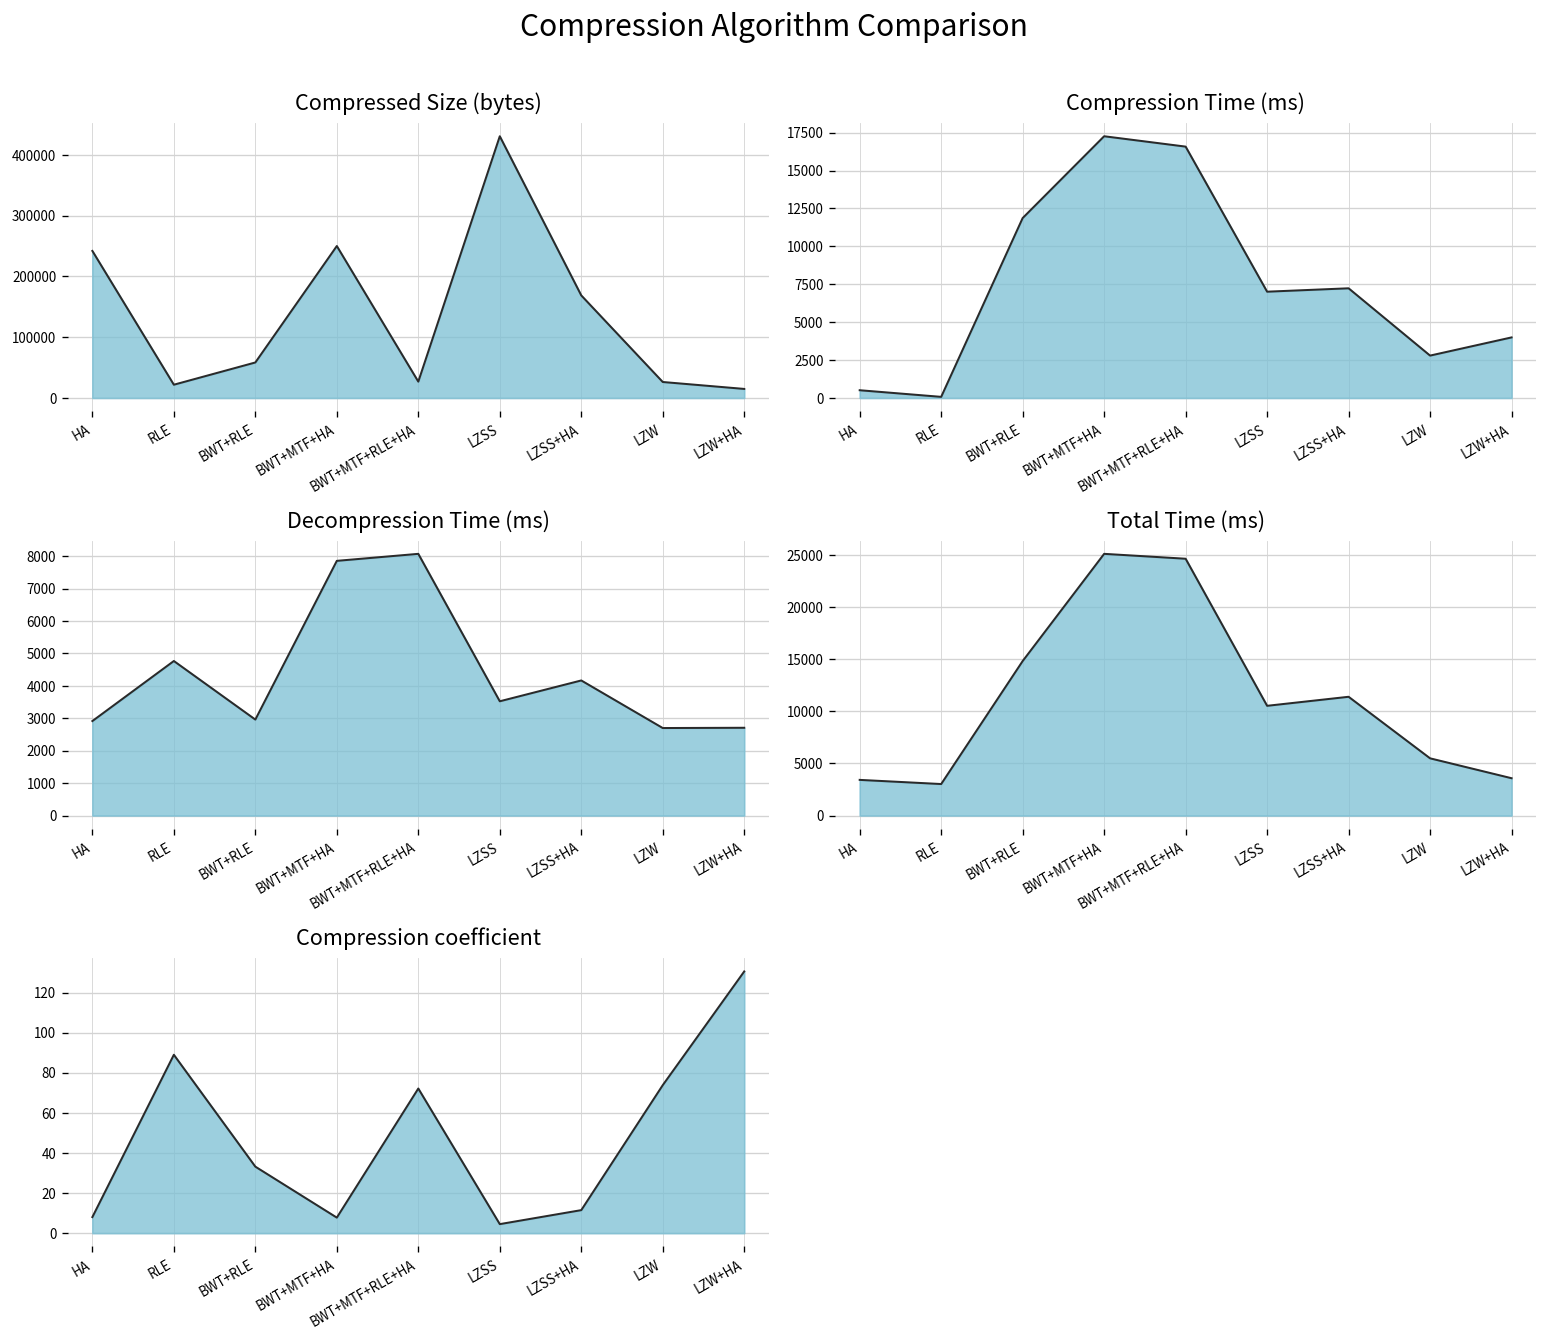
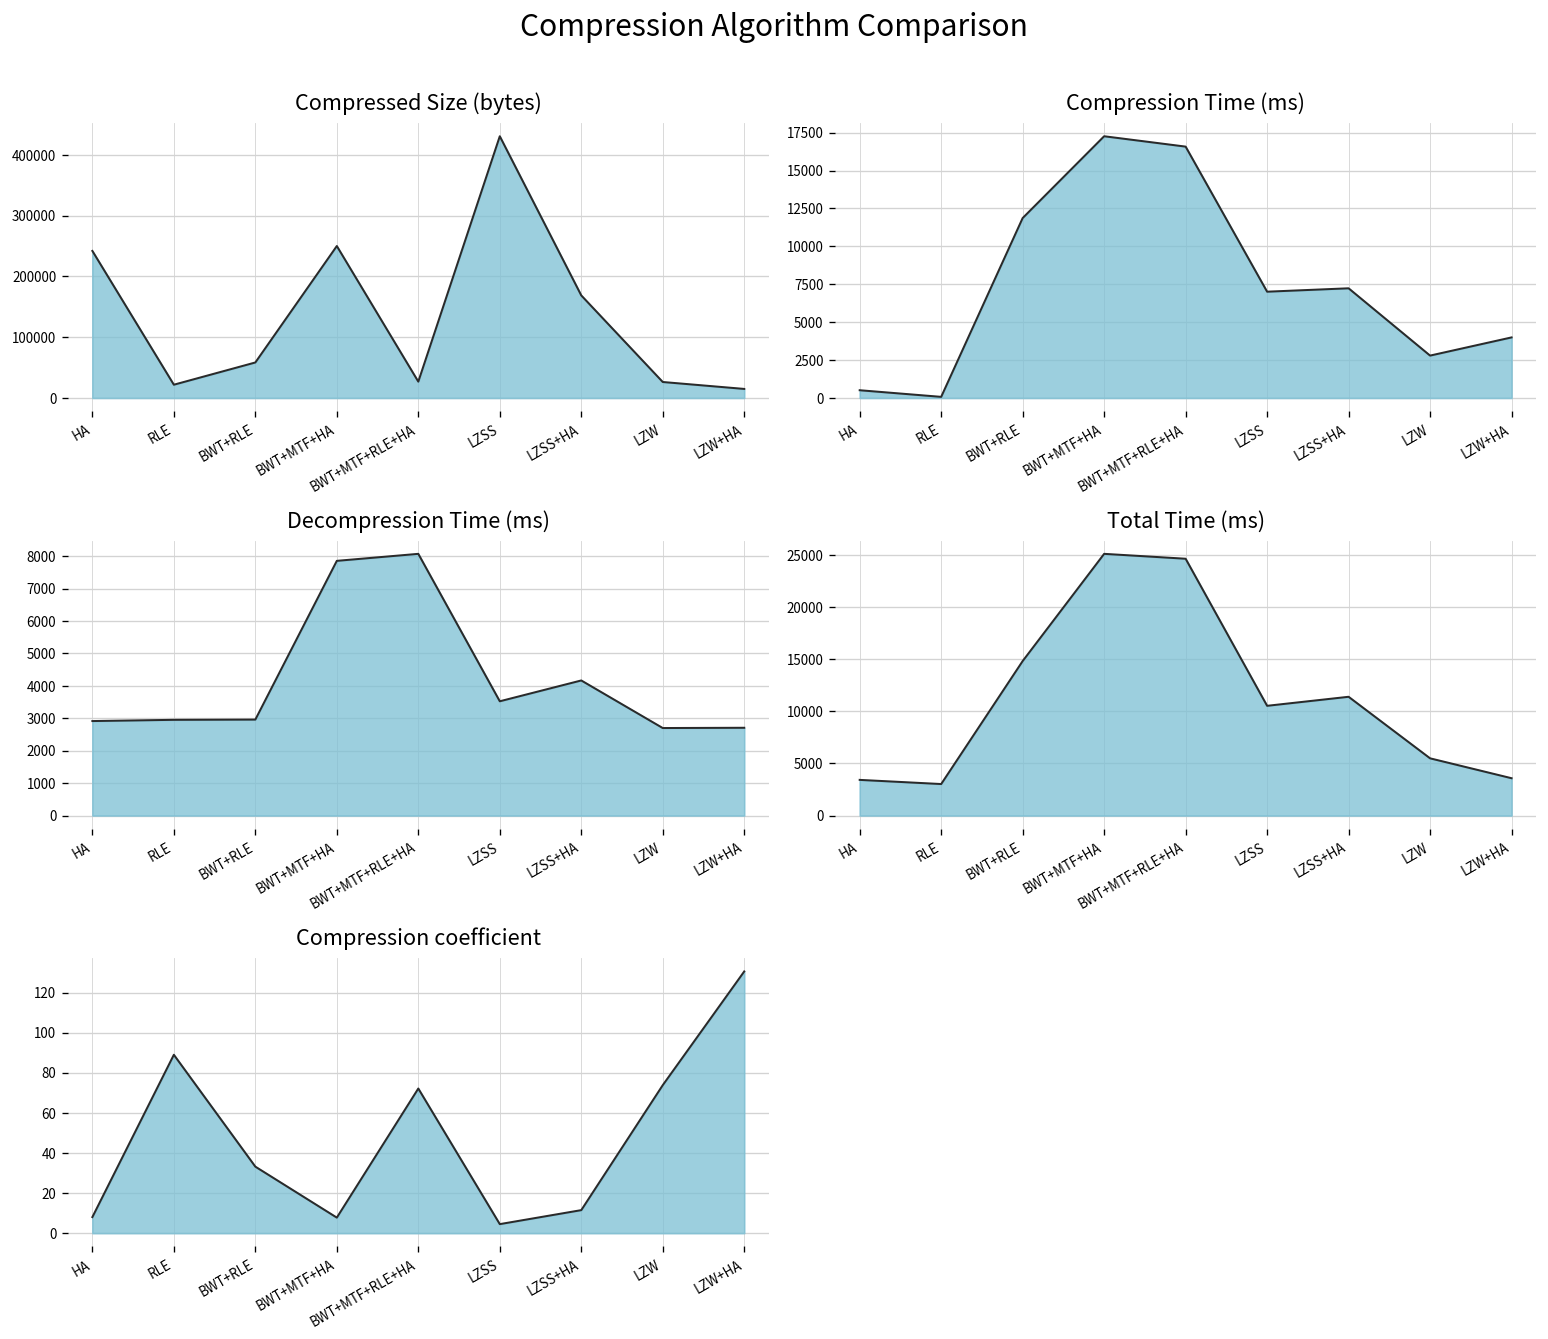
  {
    "Compressed Size (bytes)": {
      "HA": 240000,
      "RLE": 20000,
      "BWT+RLE": 60000,
      "BWT+MTF+HA": 250000,
      "BWT+MTF+RLE+HA": 30000,
      "LZSS": 430000,
      "LZSS+HA": 170000,
      "LZW": 30000,
      "LZW+HA": 10000
    },
    "Compression Time (ms)": {
      "HA": 500,
      "RLE": 100,
      "BWT+RLE": 11900,
      "BWT+MTF+HA": 17300,
      "BWT+MTF+RLE+HA": 16600,
      "LZSS": 7000,
      "LZSS+HA": 7200,
      "LZW": 2800,
      "LZW+HA": 4000
    },
    "Decompression Time (ms)": {
      "HA": 2900,
-     "RLE": 4800,
+     "RLE": 3000,
      "BWT+RLE": 3000,
      "BWT+MTF+HA": 7900,
      "BWT+MTF+RLE+HA": 8100,
      "LZSS": 3500,
      "LZSS+HA": 4200,
      "LZW": 2700,
      "LZW+HA": 2700
    },
    "Total Time (ms)": {
      "HA": 3000,
      "RLE": 3000,
      "BWT+RLE": 15000,
      "BWT+MTF+HA": 25000,
      "BWT+MTF+RLE+HA": 25000,
      "LZSS": 11000,
      "LZSS+HA": 11000,
      "LZW": 5000,
      "LZW+HA": 4000
    },
    "Compression coefficient": {
      "HA": 8,
      "RLE": 89,
      "BWT+RLE": 33,
      "BWT+MTF+HA": 8,
      "BWT+MTF+RLE+HA": 72,
      "LZSS": 4,
      "LZSS+HA": 11,
      "LZW": 74,
      "LZW+HA": 131
    }
  }
